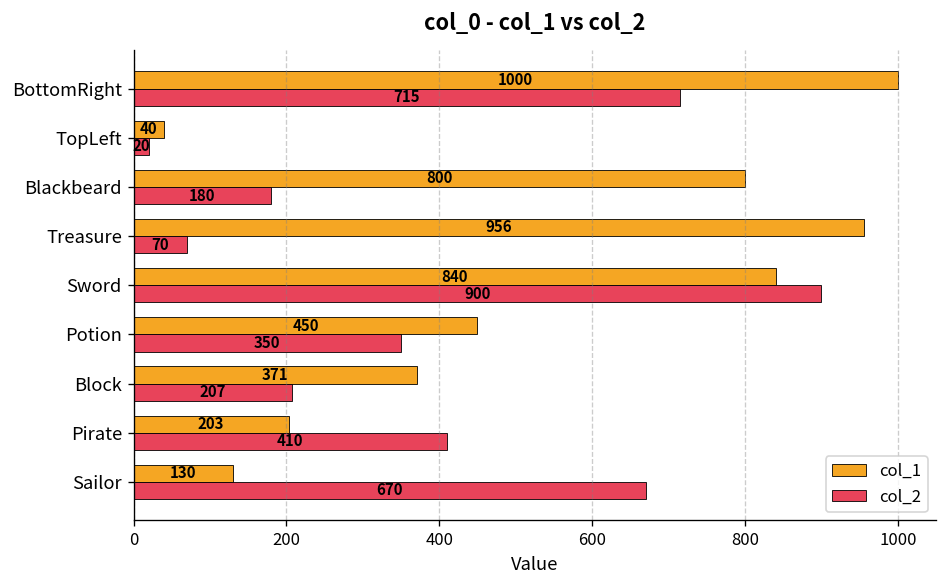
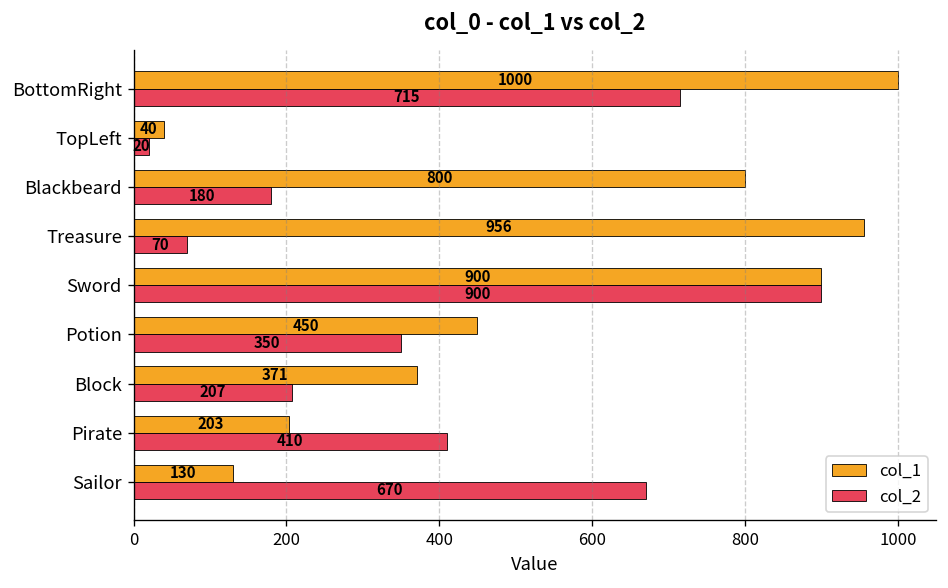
  {
    "col_1": {
      "BottomRight": 1000,
      "TopLeft": 40,
      "Blackbeard": 800,
      "Treasure": 956,
-     "Sword": 840,
+     "Sword": 900,
      "Potion": 450,
      "Block": 371,
      "Pirate": 203,
      "Sailor": 130
    },
    "col_2": {
      "BottomRight": 715,
      "TopLeft": 20,
      "Blackbeard": 180,
      "Treasure": 70,
      "Sword": 900,
      "Potion": 350,
      "Block": 207,
      "Pirate": 410,
      "Sailor": 670
    }
  }
